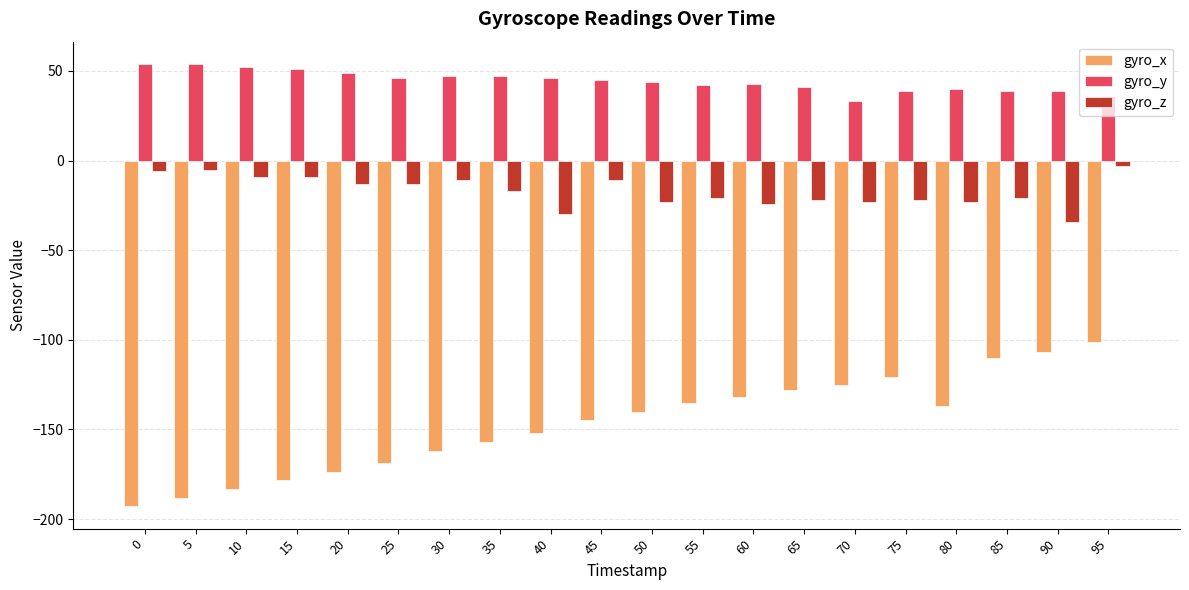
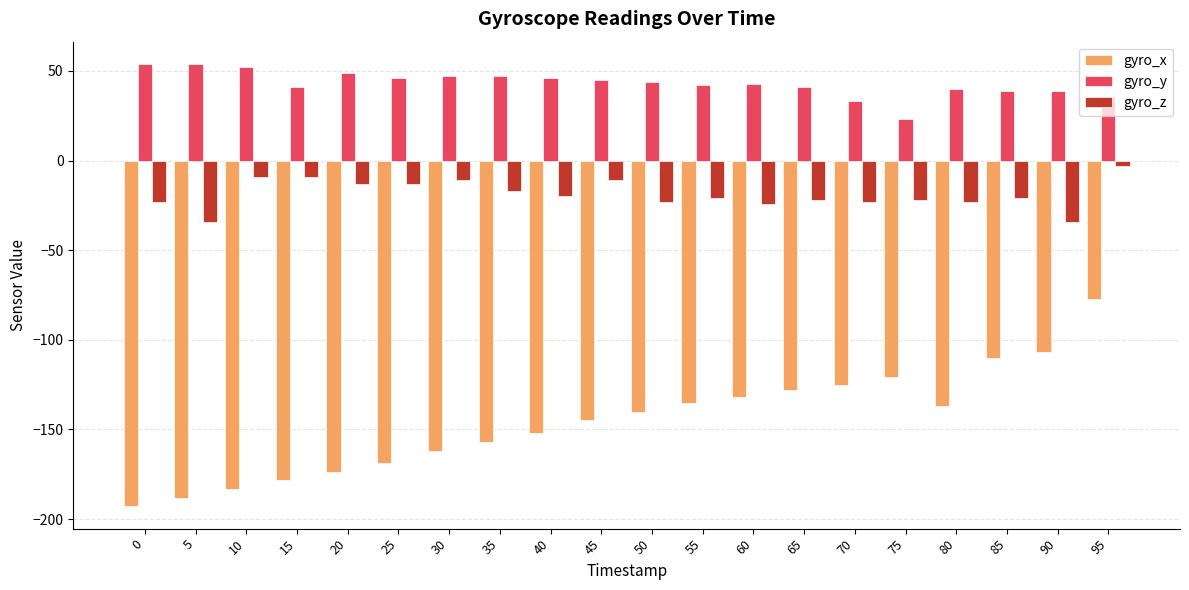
  {
    "gyro_x": {
      "0": -193,
      "5": -188,
      "10": -183,
      "15": -178,
      "20": -174,
      "25": -169,
      "30": -162,
      "35": -157,
      "40": -152,
      "45": -145,
      "50": -140,
      "55": -135,
      "60": -132,
      "65": -128,
      "70": -125,
      "75": -121,
      "80": -137,
      "85": -110,
      "90": -107,
-     "95": -101
+     "95": -77
    },
    "gyro_y": {
      "0": 54,
      "5": 54,
      "10": 52,
-     "15": 51,
+     "15": 41,
      "20": 49,
      "25": 46,
      "30": 47,
      "35": 47,
      "40": 46,
      "45": 45,
      "50": 44,
      "55": 42,
      "60": 43,
      "65": 41,
      "70": 33,
-     "75": 39,
+     "75": 23,
      "80": 40,
      "85": 39,
      "90": 39
    },
    "gyro_z": {
-     "0": -6,
-     "5": -5,
+     "0": -23,
+     "5": -34,
      "10": -9,
      "15": -9,
      "20": -13,
      "25": -13,
      "30": -11,
      "35": -17,
-     "40": -30,
+     "40": -20,
      "45": -11,
      "50": -23,
      "55": -21,
      "60": -24,
      "65": -22,
      "70": -23,
      "75": -22,
      "80": -23,
      "85": -21,
      "90": -34,
      "95": -3
    }
  }
